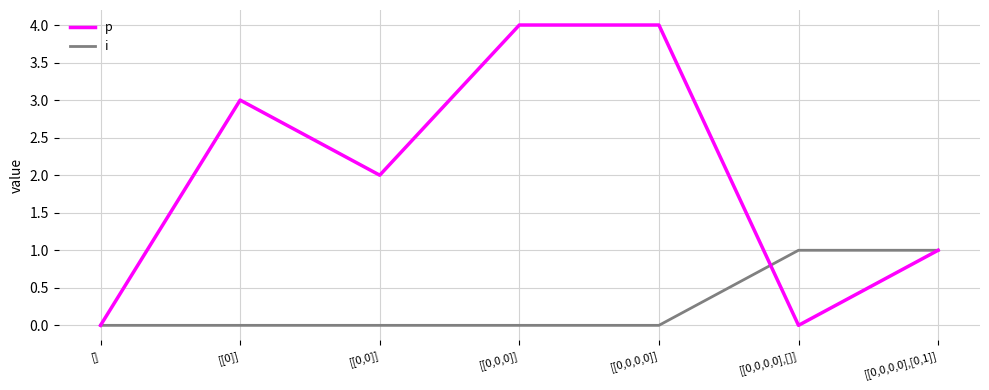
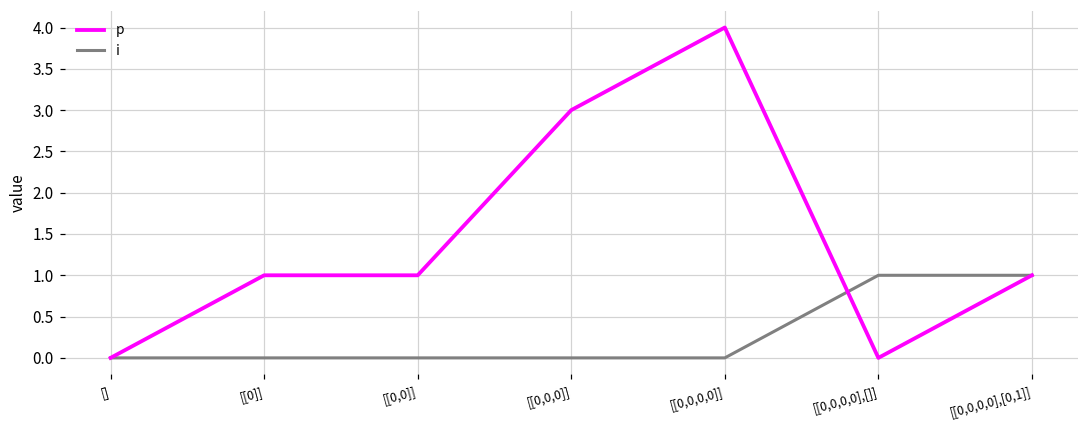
  {
    "p": {
-     "[[0]]": 3,
-     "[[0,0]]": 2,
-     "[[0,0,0]]": 4,
+     "[[0]]": 1,
+     "[[0,0]]": 1,
+     "[[0,0,0]]": 3,
      "[[0,0,0,0]]": 4,
      "[[0,0,0,0],[]]": 0
    },
    "i": {
      "[[0]]": 0,
      "[[0,0]]": 0,
      "[[0,0,0]]": 0,
      "[[0,0,0,0]]": 0,
      "[[0,0,0,0],[]]": 1
    }
  }
